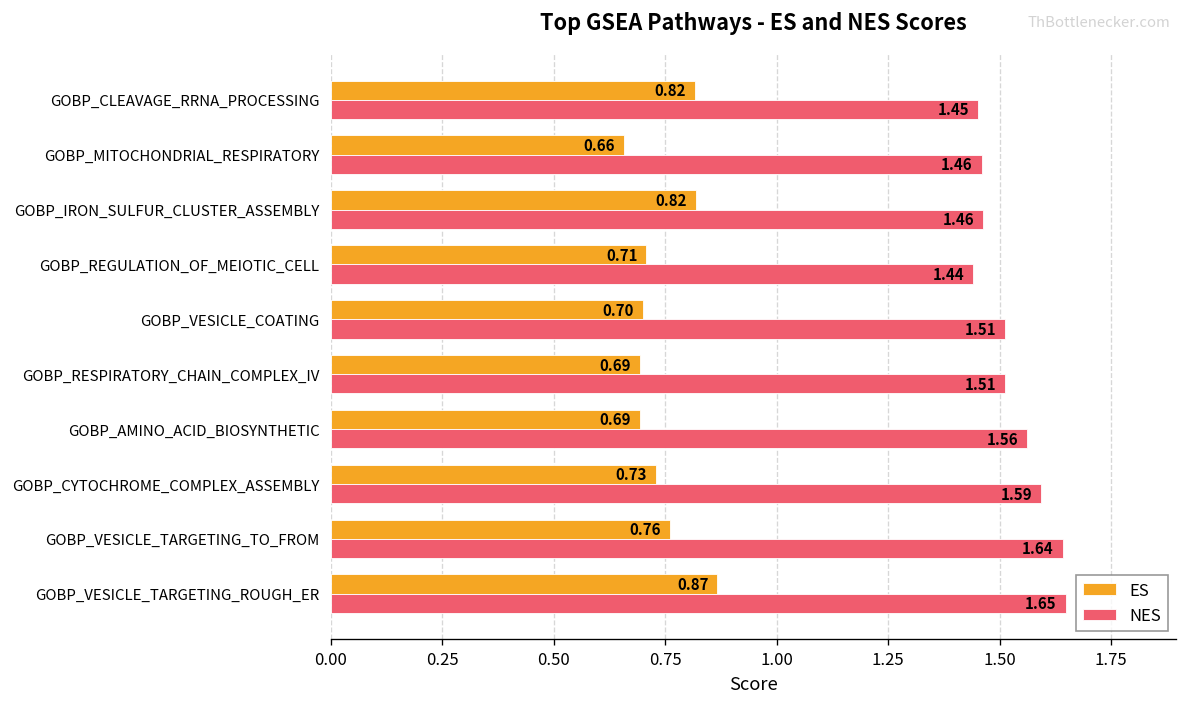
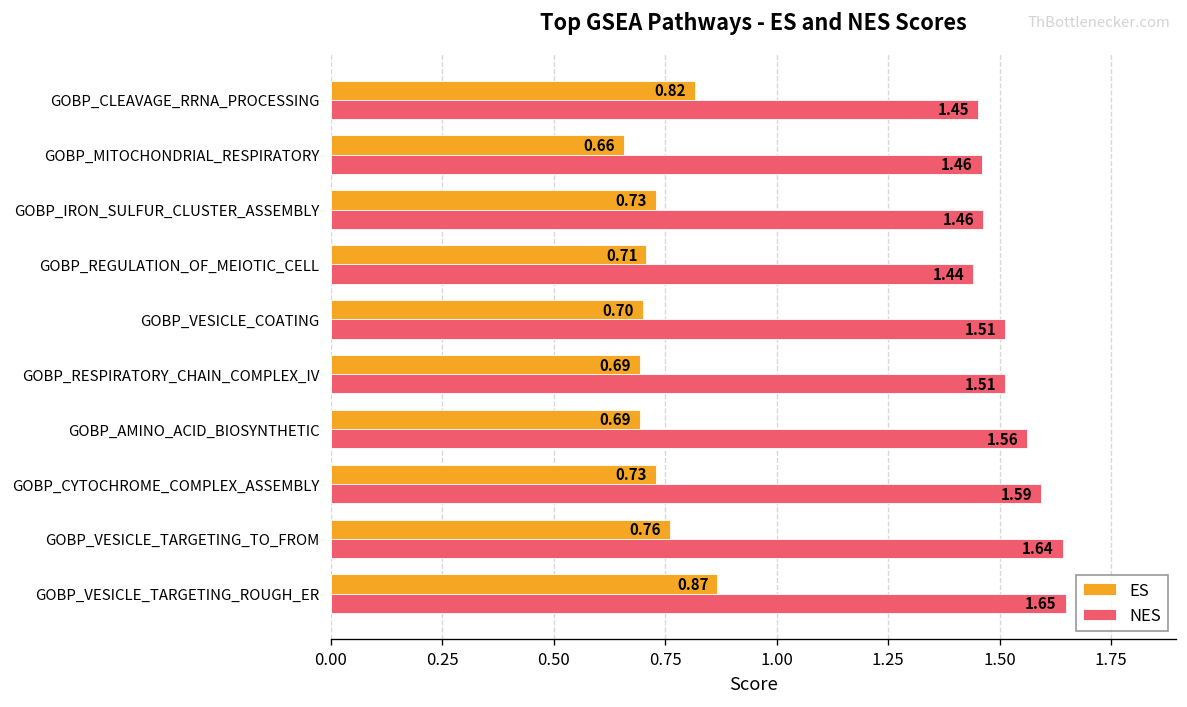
  {
    "ES": {
      "GOBP_CLEAVAGE_RRNA_PROCESSING": 0.82,
      "GOBP_MITOCHONDRIAL_RESPIRATORY": 0.66,
-     "GOBP_IRON_SULFUR_CLUSTER_ASSEMBLY": 0.82,
+     "GOBP_IRON_SULFUR_CLUSTER_ASSEMBLY": 0.73,
      "GOBP_REGULATION_OF_MEIOTIC_CELL": 0.71,
      "GOBP_VESICLE_COATING": 0.70,
      "GOBP_RESPIRATORY_CHAIN_COMPLEX_IV": 0.69,
      "GOBP_AMINO_ACID_BIOSYNTHETIC": 0.69,
      "GOBP_CYTOCHROME_COMPLEX_ASSEMBLY": 0.73,
      "GOBP_VESICLE_TARGETING_TO_FROM": 0.76,
      "GOBP_VESICLE_TARGETING_ROUGH_ER": 0.87
    },
    "NES": {
      "GOBP_CLEAVAGE_RRNA_PROCESSING": 1.45,
      "GOBP_MITOCHONDRIAL_RESPIRATORY": 1.46,
      "GOBP_IRON_SULFUR_CLUSTER_ASSEMBLY": 1.46,
      "GOBP_REGULATION_OF_MEIOTIC_CELL": 1.44,
      "GOBP_VESICLE_COATING": 1.51,
      "GOBP_RESPIRATORY_CHAIN_COMPLEX_IV": 1.51,
      "GOBP_AMINO_ACID_BIOSYNTHETIC": 1.56,
      "GOBP_CYTOCHROME_COMPLEX_ASSEMBLY": 1.59,
      "GOBP_VESICLE_TARGETING_TO_FROM": 1.64,
      "GOBP_VESICLE_TARGETING_ROUGH_ER": 1.65
    }
  }
